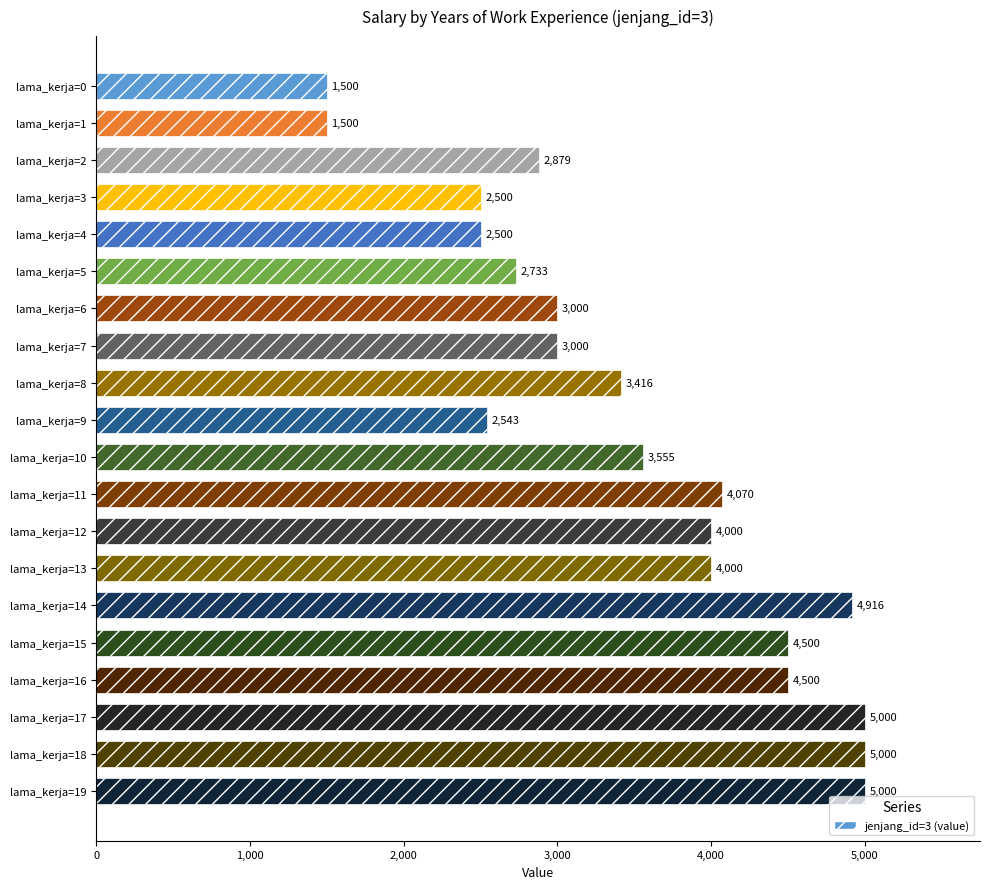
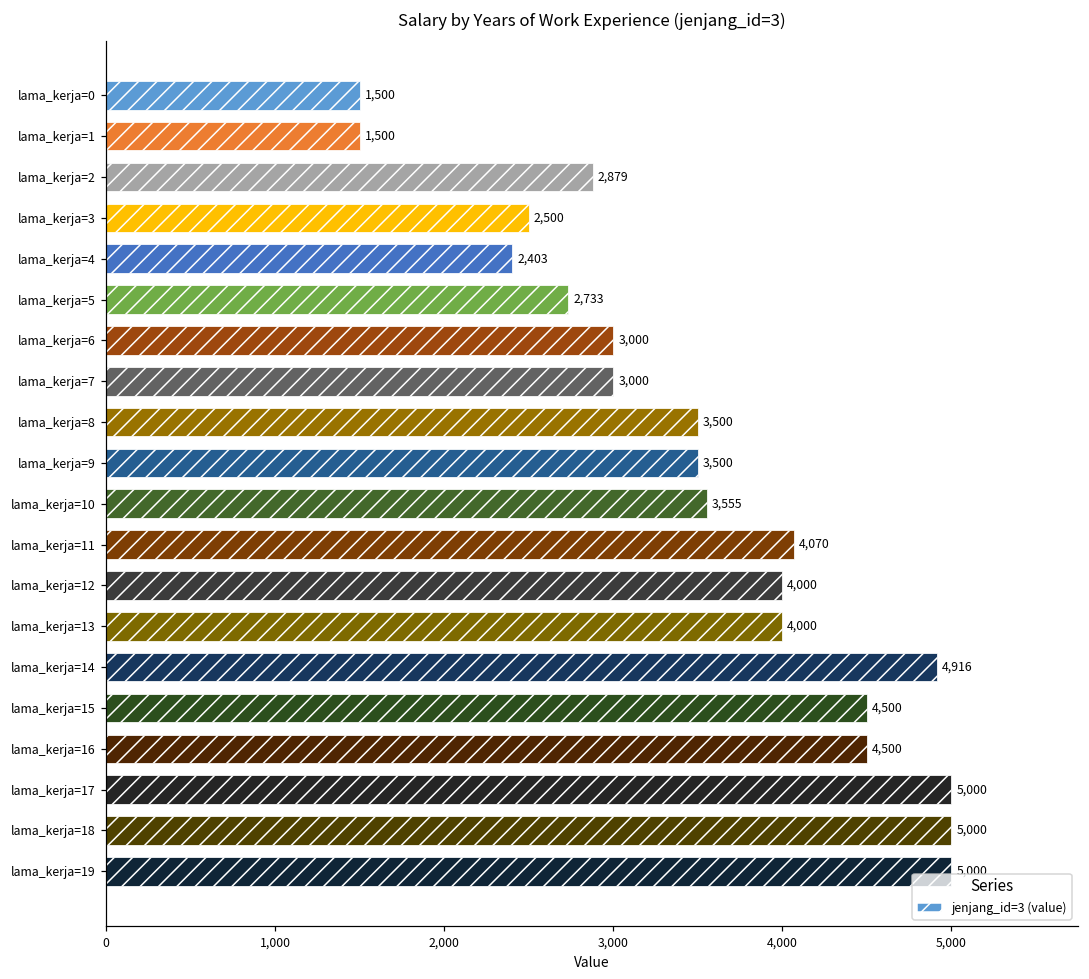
  {
    "lama_kerja=0": "1,500",
    "lama_kerja=1": "1,500",
    "lama_kerja=2": "2,879",
    "lama_kerja=3": "2,500",
-   "lama_kerja=4": "2,500",
+   "lama_kerja=4": "2,403",
    "lama_kerja=5": "2,733",
    "lama_kerja=6": "3,000",
    "lama_kerja=7": "3,000",
-   "lama_kerja=8": "3,416",
-   "lama_kerja=9": "2,543",
+   "lama_kerja=8": "3,500",
+   "lama_kerja=9": "3,500",
    "lama_kerja=10": "3,555",
    "lama_kerja=11": "4,070",
    "lama_kerja=12": "4,000",
    "lama_kerja=13": "4,000",
    "lama_kerja=14": "4,916",
    "lama_kerja=15": "4,500",
    "lama_kerja=16": "4,500",
    "lama_kerja=17": "5,000",
    "lama_kerja=18": "5,000"
  }
